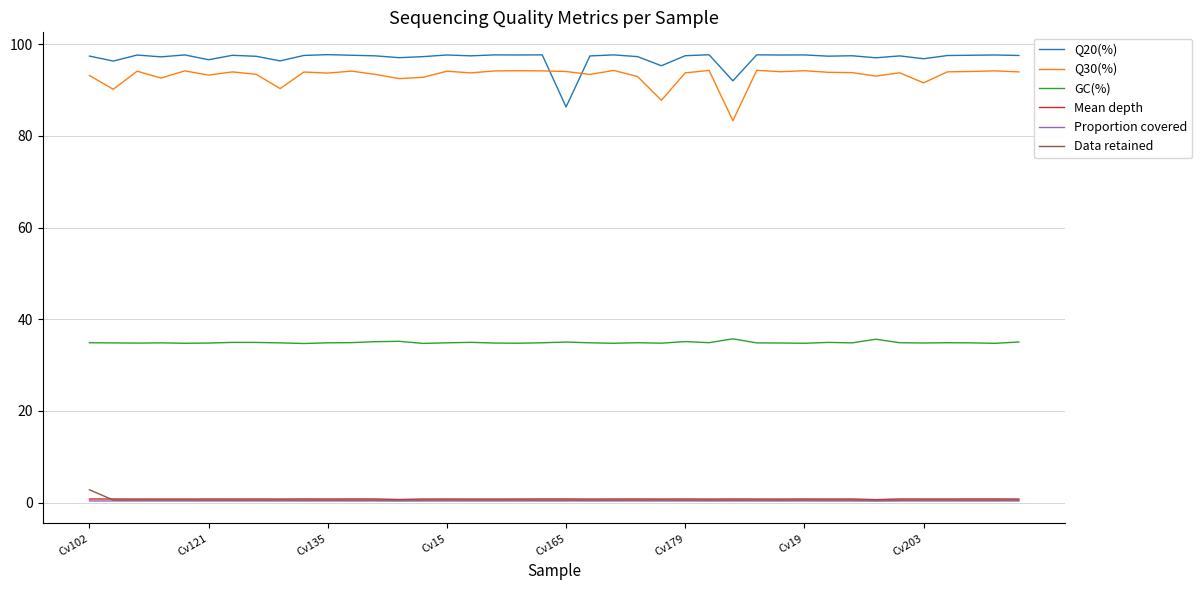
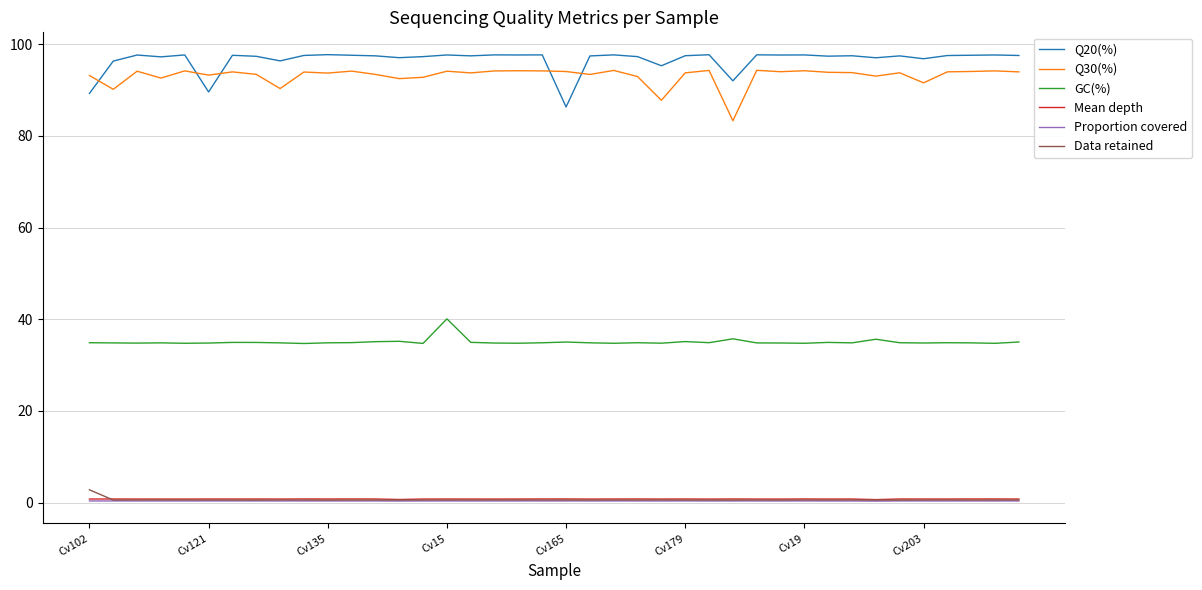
  {
    "Q20(%)": {
-     "Cv102": 97,
-     "Cv121": 97,
+     "Cv102": 89,
+     "Cv121": 90,
      "Cv135": 98,
      "Cv15": 98,
      "Cv165": 86,
      "Cv179": 98,
      "Cv19": 98,
      "Cv203": 97
    },
    "Q30(%)": {
      "Cv102": 93,
      "Cv121": 93,
      "Cv135": 94,
      "Cv15": 94,
      "Cv165": 94,
      "Cv179": 94,
      "Cv19": 94,
      "Cv203": 92
    },
    "GC(%)": {
      "Cv102": 35,
      "Cv121": 35,
      "Cv135": 35,
-     "Cv15": 35,
+     "Cv15": 40,
      "Cv165": 35,
      "Cv179": 35,
      "Cv19": 35,
      "Cv203": 35
    },
    "Data retained": {
      "Cv102": 3
    }
  }
